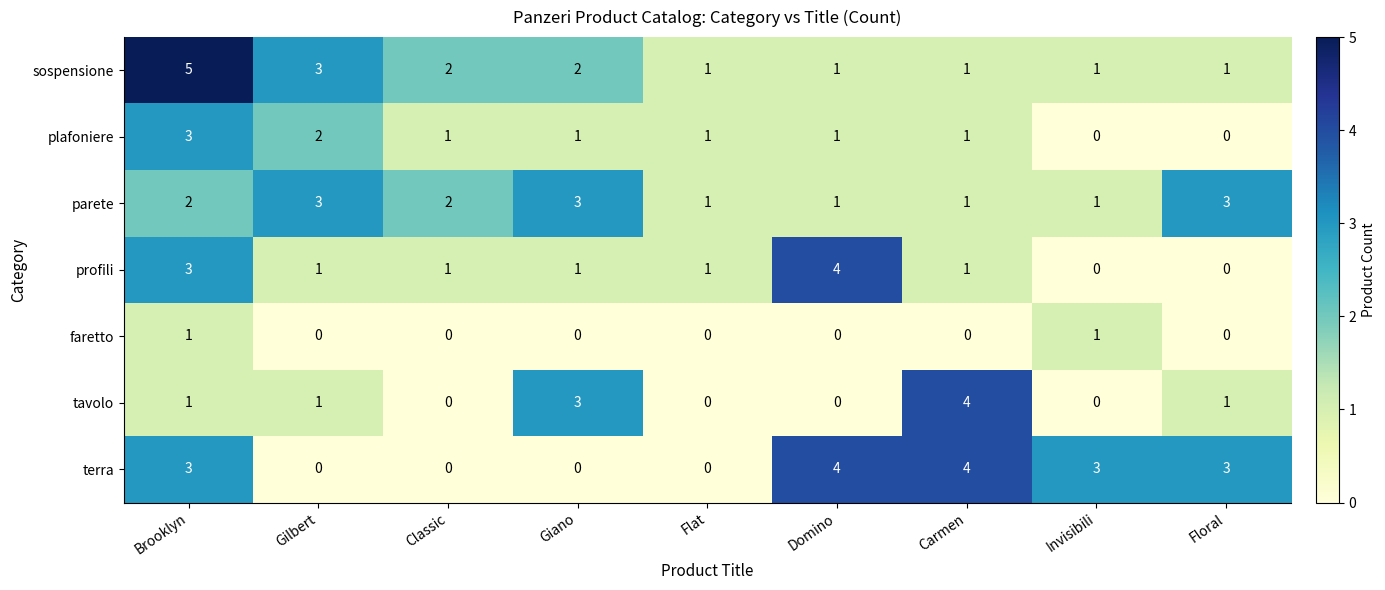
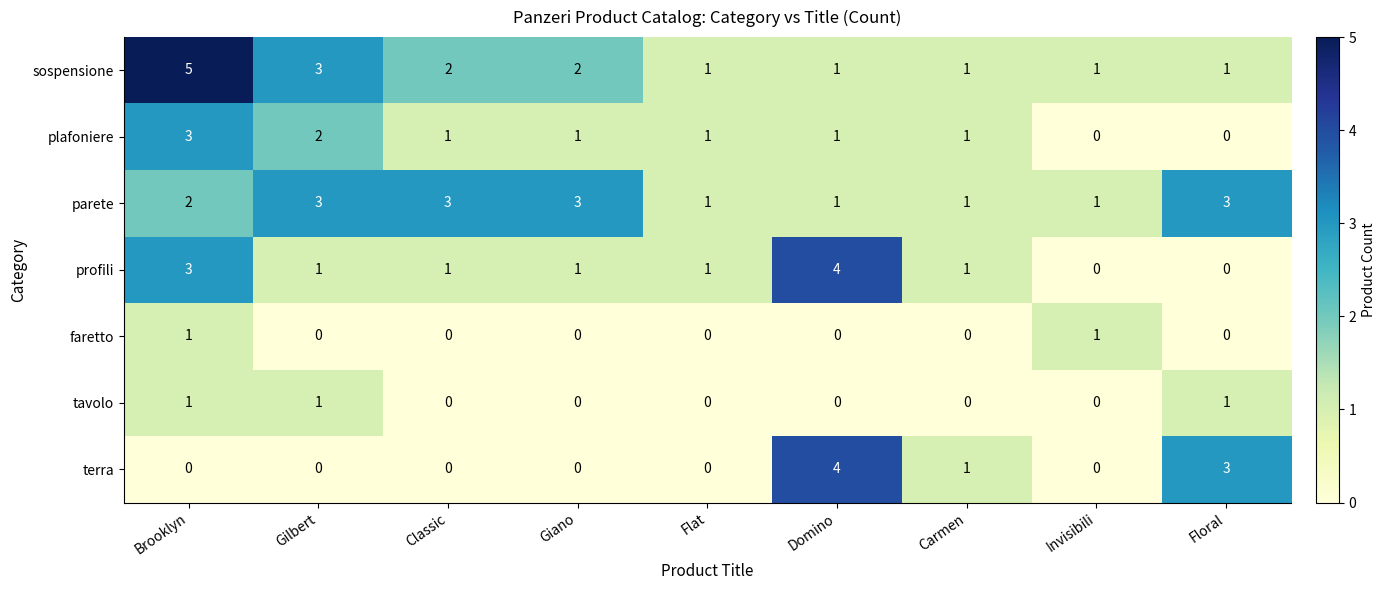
  {
    "sospensione": {
      "Brooklyn": 5,
      "Gilbert": 3,
      "Classic": 2,
      "Giano": 2,
      "Flat": 1,
      "Domino": 1,
      "Carmen": 1,
      "Invisibili": 1,
      "Floral": 1
    },
    "plafoniere": {
      "Brooklyn": 3,
      "Gilbert": 2,
      "Classic": 1,
      "Giano": 1,
      "Flat": 1,
      "Domino": 1,
      "Carmen": 1,
      "Invisibili": 0,
      "Floral": 0
    },
    "parete": {
      "Brooklyn": 2,
      "Gilbert": 3,
-     "Classic": 2,
+     "Classic": 3,
      "Giano": 3,
      "Flat": 1,
      "Domino": 1,
      "Carmen": 1,
      "Invisibili": 1,
      "Floral": 3
    },
    "profili": {
      "Brooklyn": 3,
      "Gilbert": 1,
      "Classic": 1,
      "Giano": 1,
      "Flat": 1,
      "Domino": 4,
      "Carmen": 1,
      "Invisibili": 0,
      "Floral": 0
    },
    "faretto": {
      "Brooklyn": 1,
      "Gilbert": 0,
      "Classic": 0,
      "Giano": 0,
      "Flat": 0,
      "Domino": 0,
      "Carmen": 0,
      "Invisibili": 1,
      "Floral": 0
    },
    "tavolo": {
      "Brooklyn": 1,
      "Gilbert": 1,
      "Classic": 0,
-     "Giano": 3,
+     "Giano": 0,
      "Flat": 0,
      "Domino": 0,
-     "Carmen": 4,
+     "Carmen": 0,
      "Invisibili": 0,
      "Floral": 1
    },
    "terra": {
-     "Brooklyn": 3,
+     "Brooklyn": 0,
      "Gilbert": 0,
      "Classic": 0,
      "Giano": 0,
      "Flat": 0,
      "Domino": 4,
-     "Carmen": 4,
-     "Invisibili": 3,
+     "Carmen": 1,
+     "Invisibili": 0,
      "Floral": 3
    }
  }
